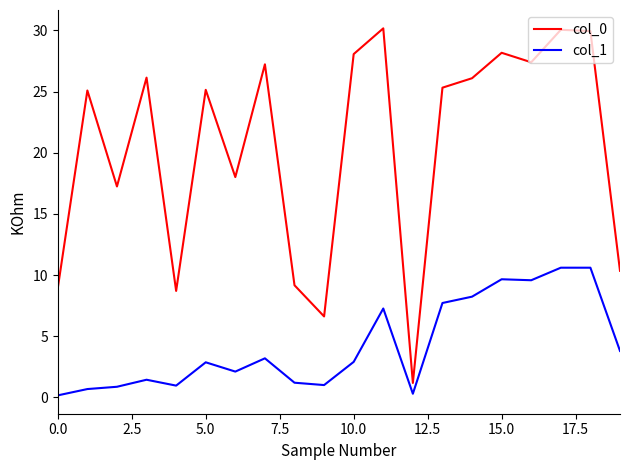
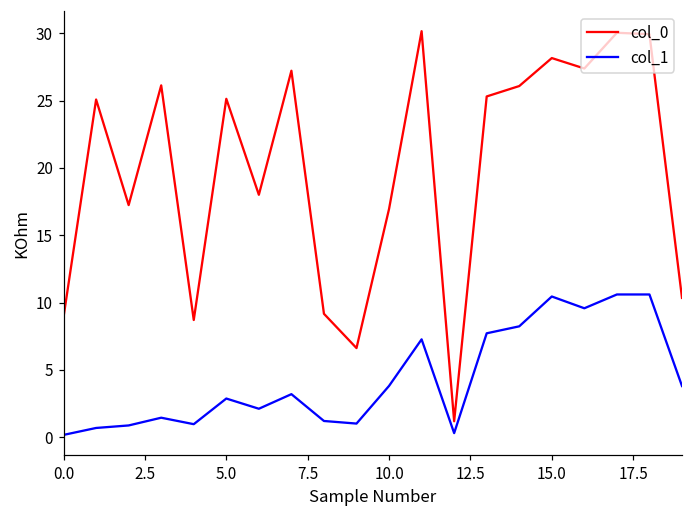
  {
    "col_0": {
      "0.0": 8.9,
      "5.0": 25.1,
-     "10.0": 28.1,
+     "10.0": 17.0,
      "15.0": 28.2
    },
    "col_1": {
      "0.0": 0.2,
      "5.0": 2.9,
-     "10.0": 2.9,
-     "15.0": 9.7
+     "10.0": 3.8,
+     "15.0": 10.4
    }
  }
